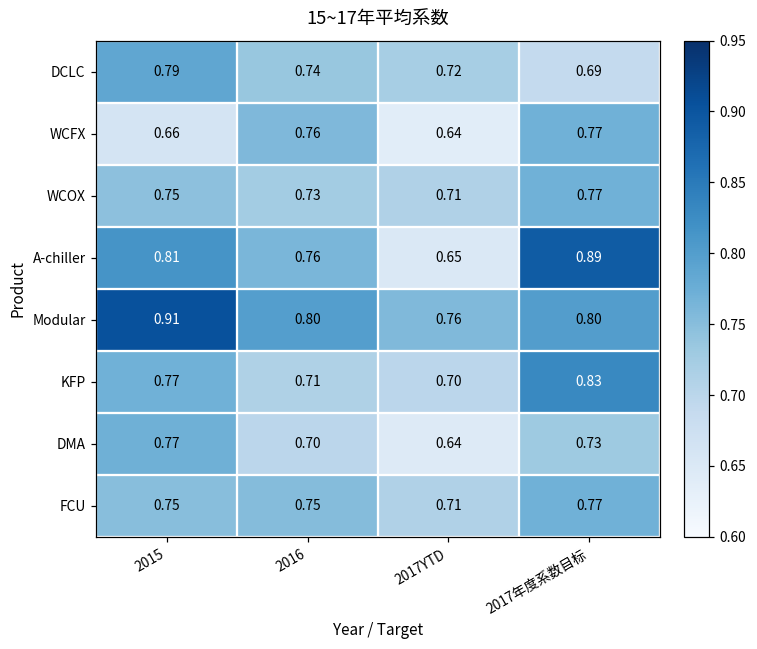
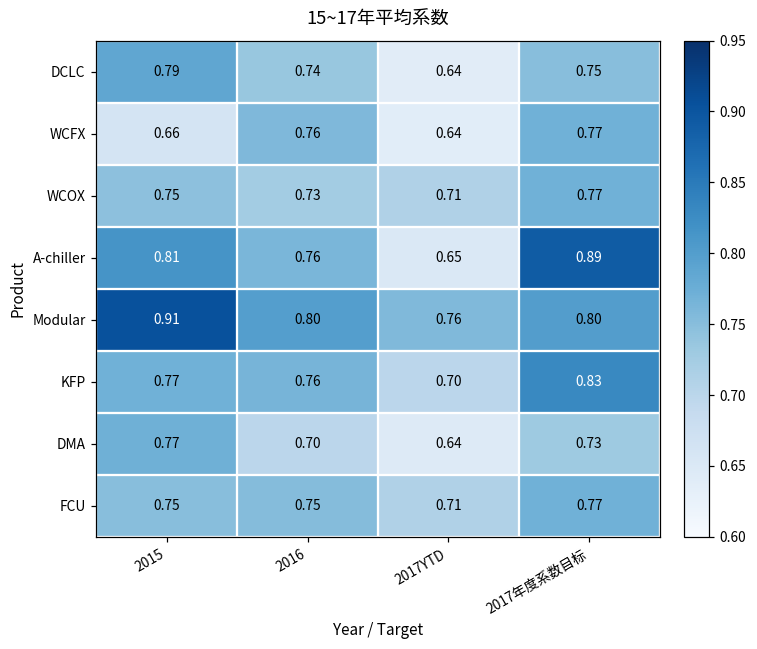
  {
    "DCLC": {
      "2015": 0.79,
      "2016": 0.74,
-     "2017YTD": 0.72,
-     "2017年度系数目标": 0.69
+     "2017YTD": 0.64,
+     "2017年度系数目标": 0.75
    },
    "WCFX": {
      "2015": 0.66,
      "2016": 0.76,
      "2017YTD": 0.64,
      "2017年度系数目标": 0.77
    },
    "WCOX": {
      "2015": 0.75,
      "2016": 0.73,
      "2017YTD": 0.71,
      "2017年度系数目标": 0.77
    },
    "A-chiller": {
      "2015": 0.81,
      "2016": 0.76,
      "2017YTD": 0.65,
      "2017年度系数目标": 0.89
    },
    "Modular": {
      "2015": 0.91,
      "2016": 0.80,
      "2017YTD": 0.76,
      "2017年度系数目标": 0.80
    },
    "KFP": {
      "2015": 0.77,
-     "2016": 0.71,
+     "2016": 0.76,
      "2017YTD": 0.70,
      "2017年度系数目标": 0.83
    },
    "DMA": {
      "2015": 0.77,
      "2016": 0.70,
      "2017YTD": 0.64,
      "2017年度系数目标": 0.73
    },
    "FCU": {
      "2015": 0.75,
      "2016": 0.75,
      "2017YTD": 0.71,
      "2017年度系数目标": 0.77
    }
  }
